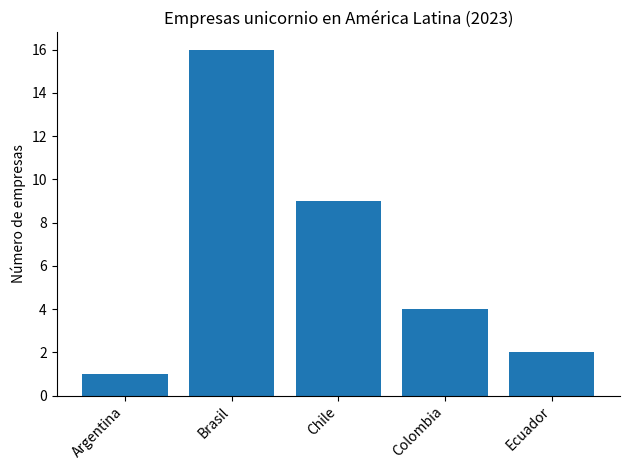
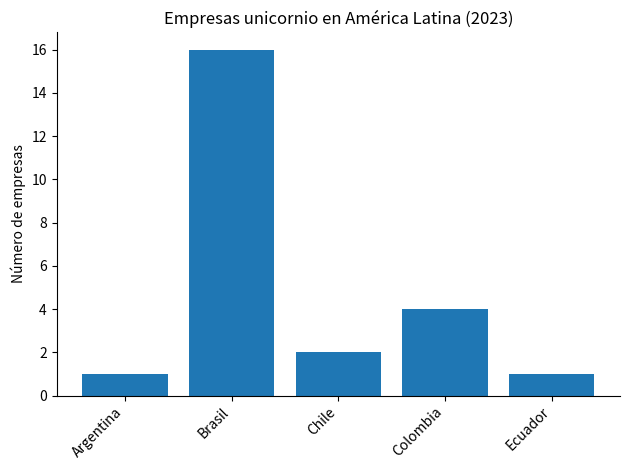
  {
    "Argentina": 1,
    "Brasil": 16,
-   "Chile": 9,
+   "Chile": 2,
    "Colombia": 4,
-   "Ecuador": 2
+   "Ecuador": 1
  }
